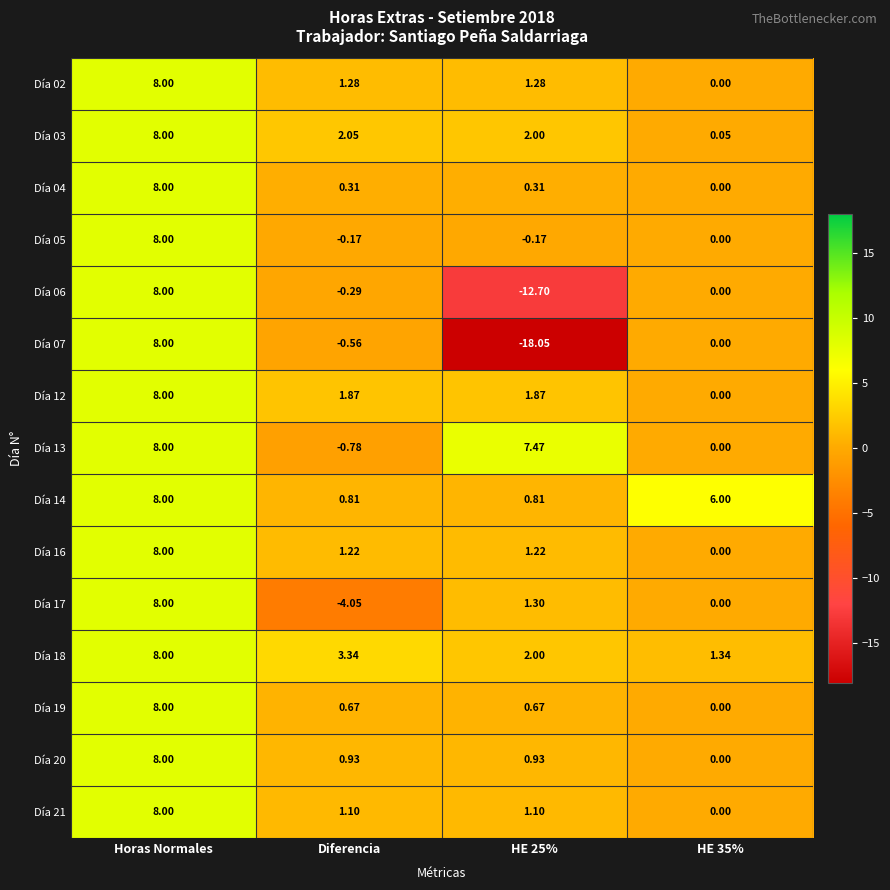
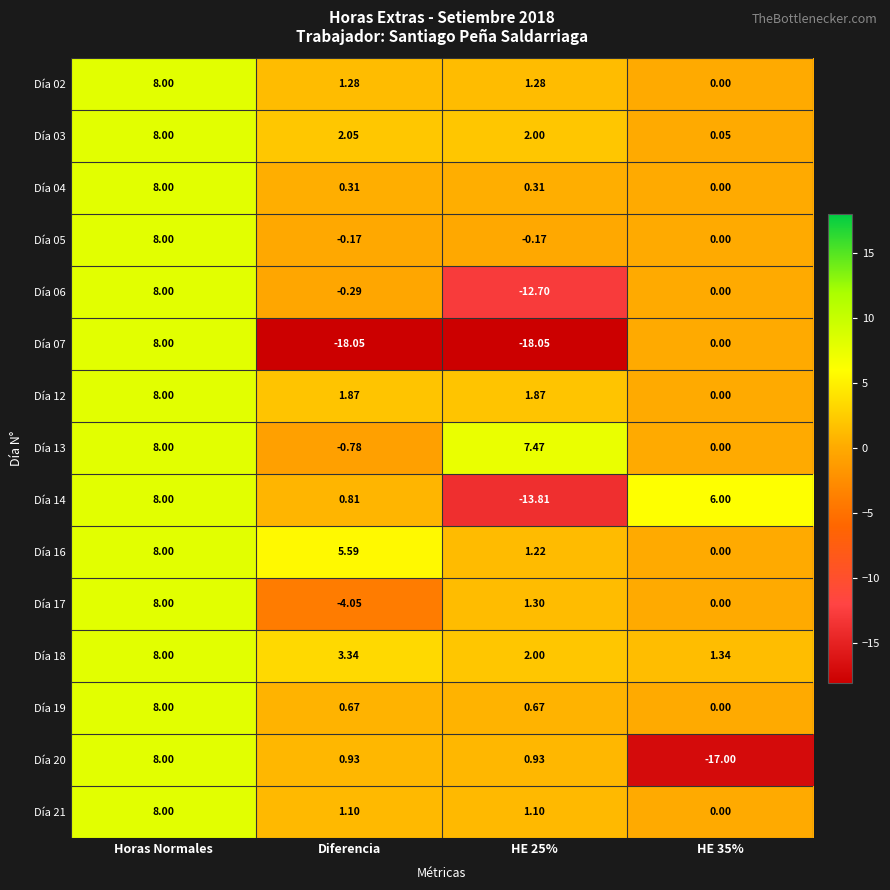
  {
    "Día 02": {
      "Horas Normales": 8.00,
      "Diferencia": 1.28,
      "HE 25%": 1.28,
      "HE 35%": 0.00
    },
    "Día 03": {
      "Horas Normales": 8.00,
      "Diferencia": 2.05,
      "HE 25%": 2.00,
      "HE 35%": 0.05
    },
    "Día 04": {
      "Horas Normales": 8.00,
      "Diferencia": 0.31,
      "HE 25%": 0.31,
      "HE 35%": 0.00
    },
    "Día 05": {
      "Horas Normales": 8.00,
      "Diferencia": -0.17,
      "HE 25%": -0.17,
      "HE 35%": 0.00
    },
    "Día 06": {
      "Horas Normales": 8.00,
      "Diferencia": -0.29,
      "HE 25%": -12.70,
      "HE 35%": 0.00
    },
    "Día 07": {
      "Horas Normales": 8.00,
-     "Diferencia": -0.56,
+     "Diferencia": -18.05,
      "HE 25%": -18.05,
      "HE 35%": 0.00
    },
    "Día 12": {
      "Horas Normales": 8.00,
      "Diferencia": 1.87,
      "HE 25%": 1.87,
      "HE 35%": 0.00
    },
    "Día 13": {
      "Horas Normales": 8.00,
      "Diferencia": -0.78,
      "HE 25%": 7.47,
      "HE 35%": 0.00
    },
    "Día 14": {
      "Horas Normales": 8.00,
      "Diferencia": 0.81,
-     "HE 25%": 0.81,
+     "HE 25%": -13.81,
      "HE 35%": 6.00
    },
    "Día 16": {
      "Horas Normales": 8.00,
-     "Diferencia": 1.22,
+     "Diferencia": 5.59,
      "HE 25%": 1.22,
      "HE 35%": 0.00
    },
    "Día 17": {
      "Horas Normales": 8.00,
      "Diferencia": -4.05,
      "HE 25%": 1.30,
      "HE 35%": 0.00
    },
    "Día 18": {
      "Horas Normales": 8.00,
      "Diferencia": 3.34,
      "HE 25%": 2.00,
      "HE 35%": 1.34
    },
    "Día 19": {
      "Horas Normales": 8.00,
      "Diferencia": 0.67,
      "HE 25%": 0.67,
      "HE 35%": 0.00
    },
    "Día 20": {
      "Horas Normales": 8.00,
      "Diferencia": 0.93,
      "HE 25%": 0.93,
-     "HE 35%": 0.00
+     "HE 35%": -17.00
    },
    "Día 21": {
      "Horas Normales": 8.00,
      "Diferencia": 1.10,
      "HE 25%": 1.10,
      "HE 35%": 0.00
    }
  }
